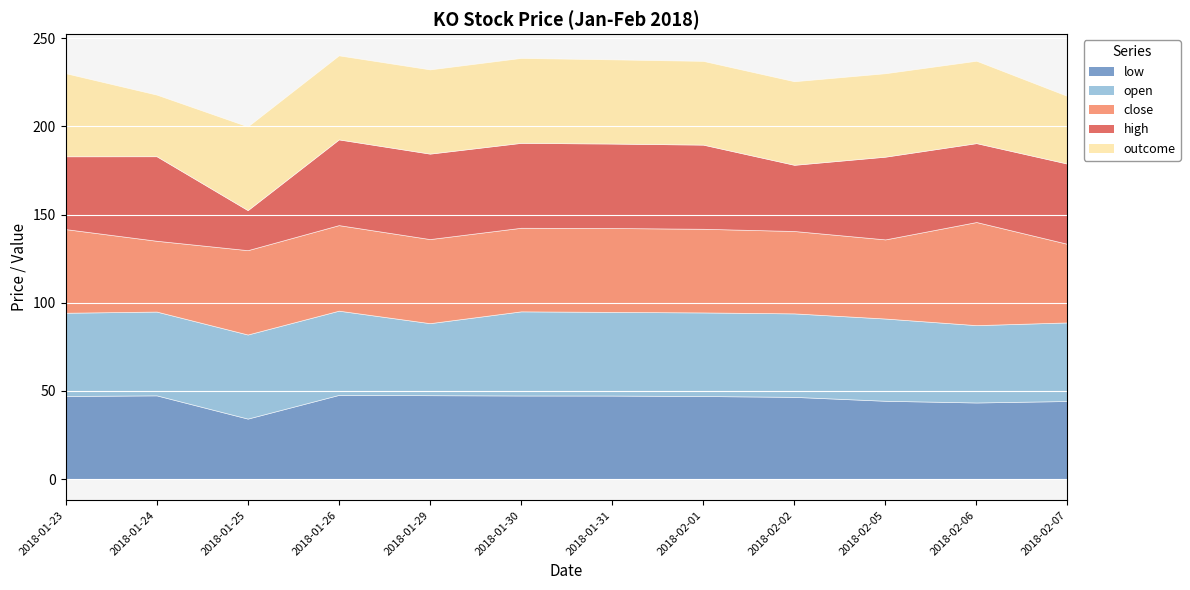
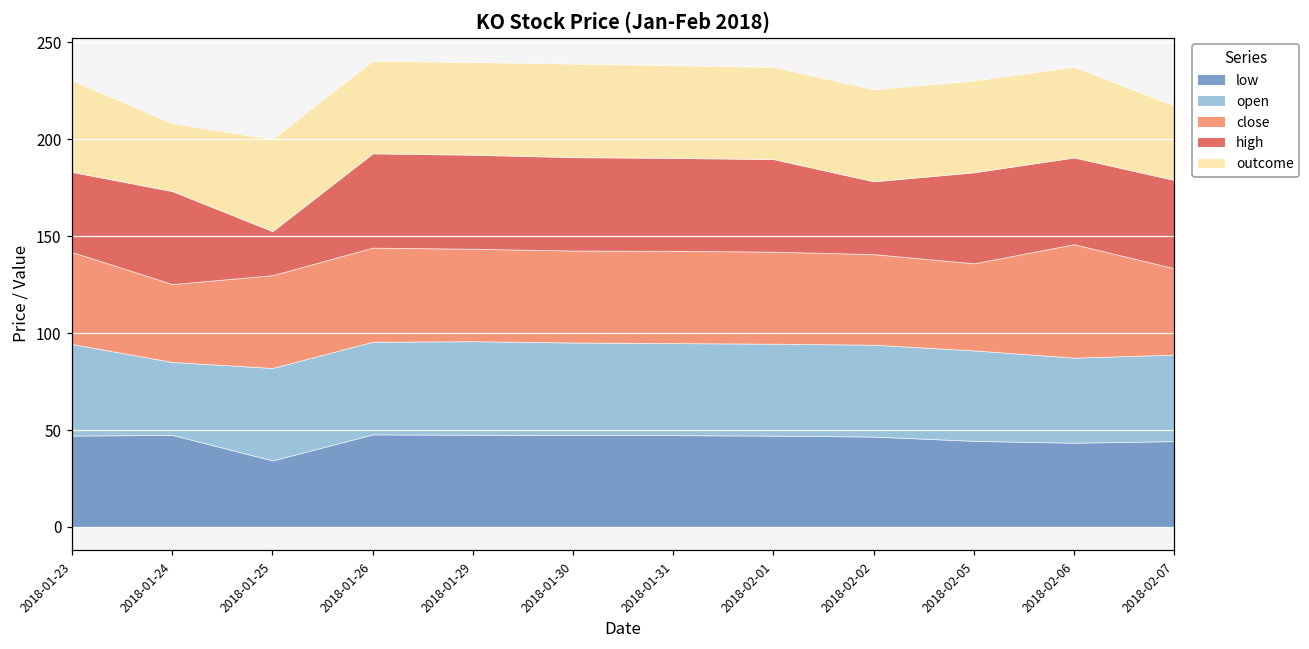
  {
    "low": {
      "2018-01-23": 47,
      "2018-01-24": 47,
      "2018-01-25": 34,
      "2018-01-26": 48,
      "2018-01-29": 48,
      "2018-01-30": 47,
      "2018-01-31": 47,
      "2018-02-01": 47,
      "2018-02-02": 47,
      "2018-02-05": 44,
      "2018-02-06": 43,
      "2018-02-07": 44
    },
    "open": {
      "2018-01-23": 47,
-     "2018-01-24": 48,
+     "2018-01-24": 38,
      "2018-01-25": 48,
      "2018-01-26": 48,
-     "2018-01-29": 41,
+     "2018-01-29": 48,
      "2018-01-30": 48,
      "2018-01-31": 47,
      "2018-02-01": 47,
      "2018-02-02": 47,
      "2018-02-05": 47,
      "2018-02-06": 44,
      "2018-02-07": 45
    },
    "close": {
      "2018-01-23": 47,
      "2018-01-24": 40,
      "2018-01-25": 48,
      "2018-01-26": 49,
      "2018-01-29": 48,
      "2018-01-30": 47,
      "2018-01-31": 48,
      "2018-02-01": 47,
      "2018-02-02": 47,
      "2018-02-05": 45,
      "2018-02-06": 59,
      "2018-02-07": 45
    },
    "high": {
      "2018-01-23": 41,
      "2018-01-24": 48,
      "2018-01-25": 23,
      "2018-01-26": 49,
      "2018-01-29": 48,
      "2018-01-30": 48,
      "2018-01-31": 48,
      "2018-02-01": 48,
      "2018-02-02": 38,
      "2018-02-05": 47,
      "2018-02-06": 45,
      "2018-02-07": 45
    },
    "outcome": {
      "2018-01-23": 47,
      "2018-01-24": 35,
      "2018-01-25": 47,
      "2018-01-26": 48,
      "2018-01-29": 48,
      "2018-01-30": 48,
      "2018-01-31": 48,
      "2018-02-01": 47,
      "2018-02-02": 47,
      "2018-02-05": 47,
      "2018-02-06": 47,
      "2018-02-07": 38
    }
  }
